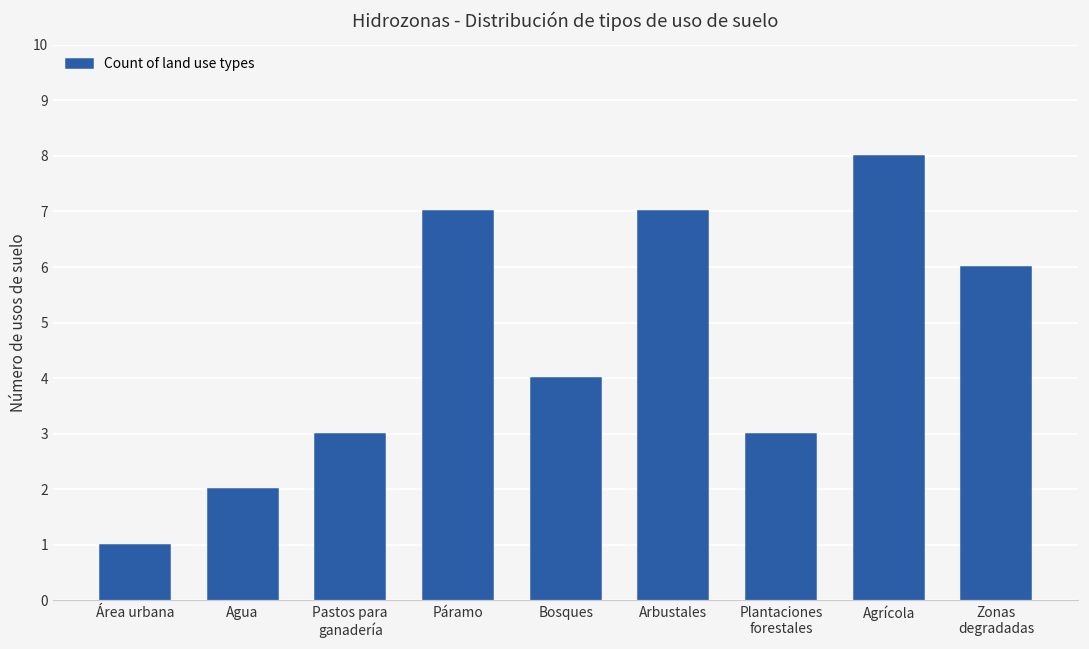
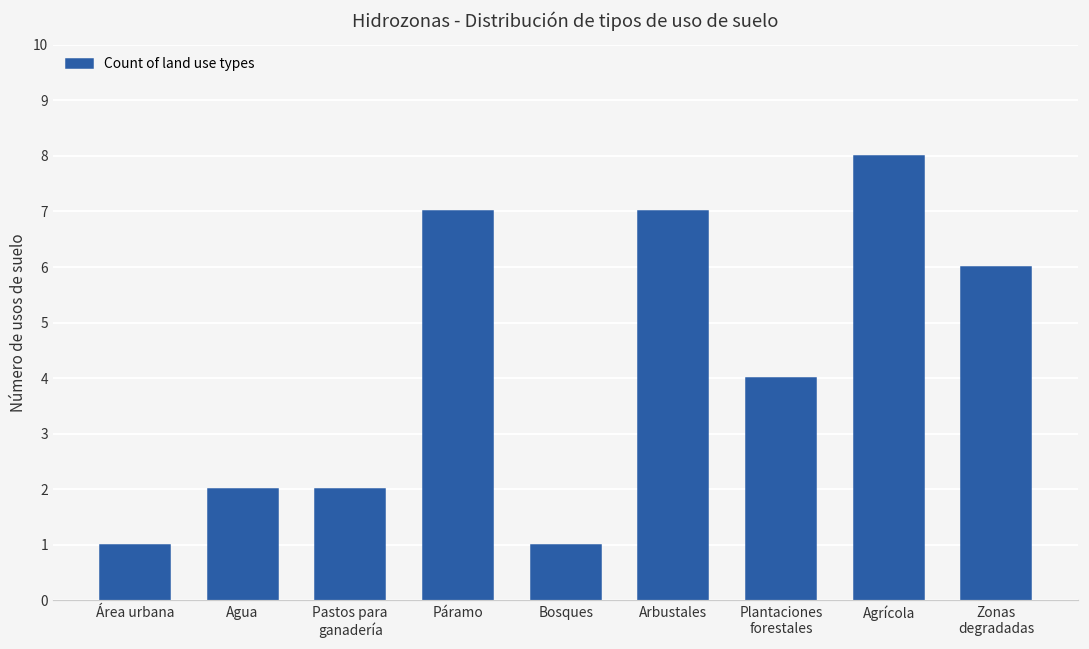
  {
    "Área urbana": 1,
    "Agua": 2,
-   "Pastos para ganadería": 3,
+   "Pastos para ganadería": 2,
    "Páramo": 7,
-   "Bosques": 4,
+   "Bosques": 1,
    "Arbustales": 7,
-   "Plantaciones forestales": 3,
+   "Plantaciones forestales": 4,
    "Agrícola": 8,
    "Zonas degradadas": 6
  }
